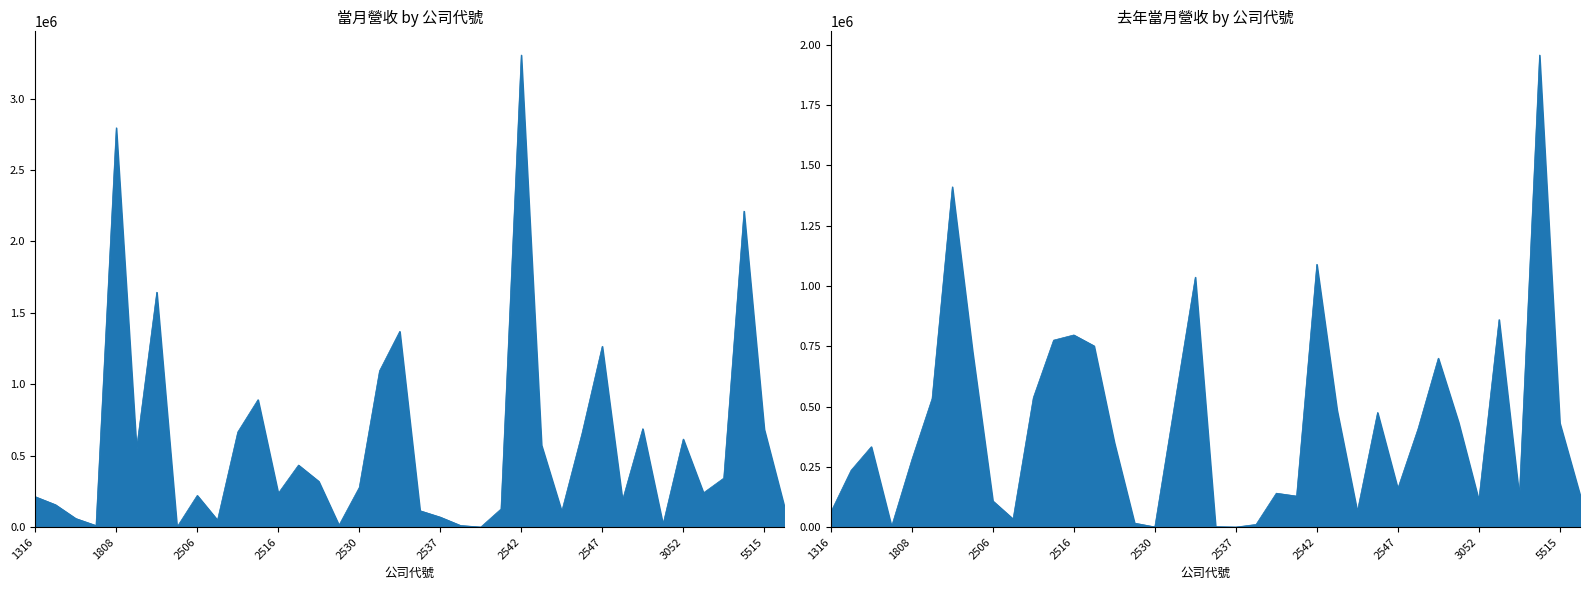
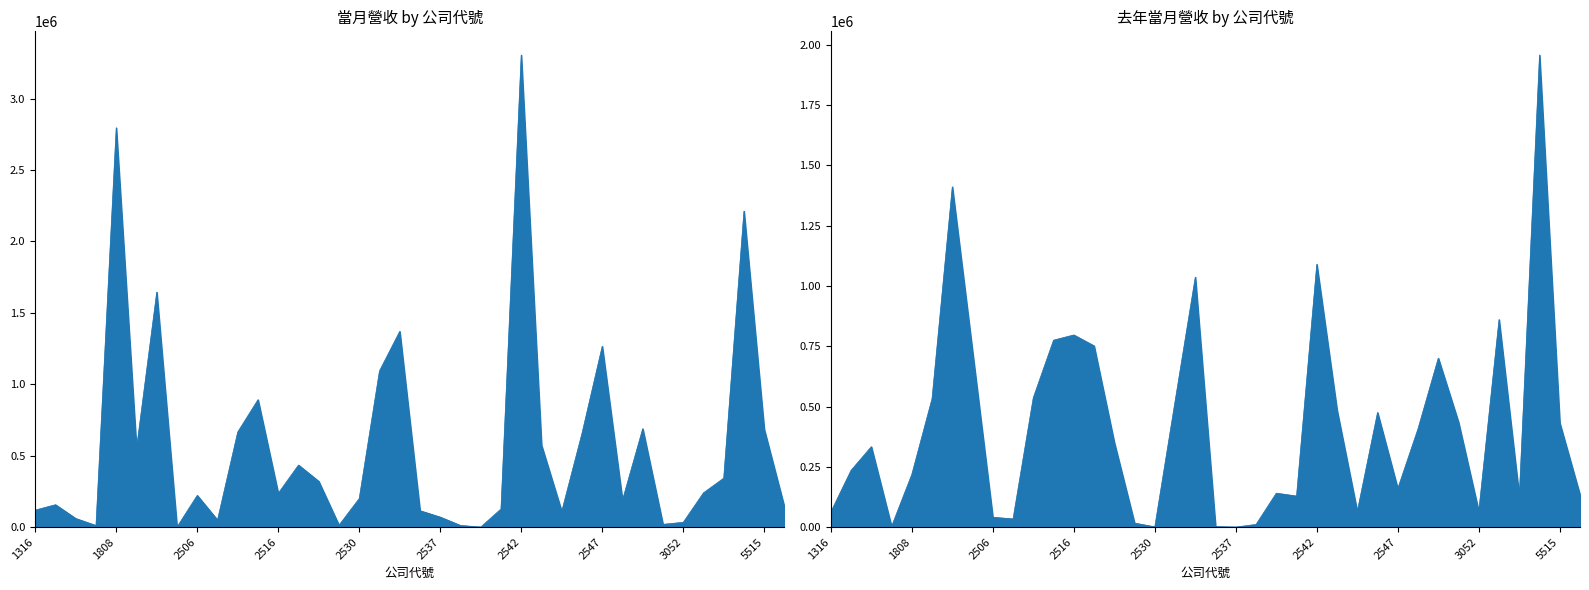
  {
    "當月營收 by 公司代號": {
-     "1316": 210000,
+     "1316": 120000,
      "1808": 2800000,
      "2506": 220000,
      "2516": 240000,
-     "2530": 280000,
+     "2530": 200000,
      "2537": 70000,
      "2542": 3310000,
      "2547": 1270000,
-     "3052": 620000,
+     "3052": 30000,
      "5515": 680000
    },
    "去年當月營收 by 公司代號": {
      "1316": 60000,
-     "1808": 280000,
-     "2506": 110000,
+     "1808": 220000,
+     "2506": 40000,
      "2516": 800000,
      "2530": 0,
      "2537": 0,
      "2542": 1090000,
      "2547": 160000,
-     "3052": 110000,
+     "3052": 70000,
      "5515": 430000
    }
  }
